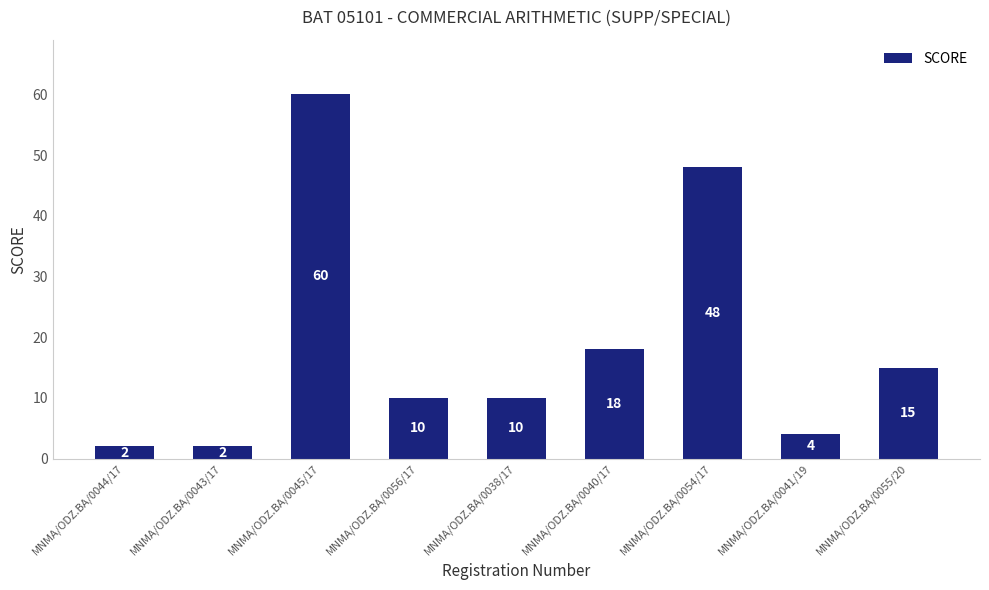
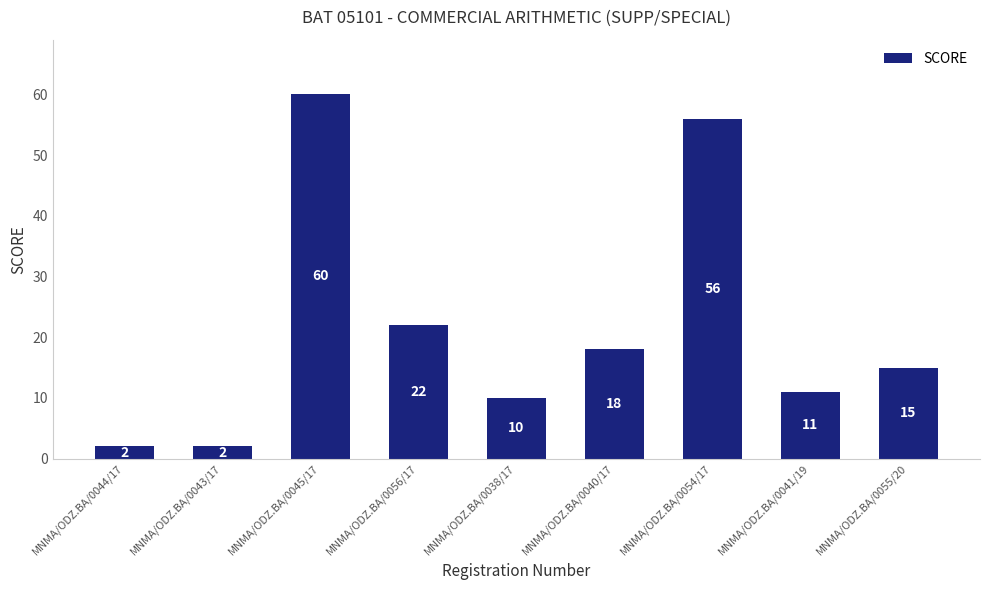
  {
    "MNMA/ODZ.BA/0044/17": 2,
    "MNMA/ODZ.BA/0043/17": 2,
    "MNMA/ODZ.BA/0045/17": 60,
-   "MNMA/ODZ.BA/0056/17": 10,
+   "MNMA/ODZ.BA/0056/17": 22,
    "MNMA/ODZ.BA/0038/17": 10,
    "MNMA/ODZ.BA/0040/17": 18,
-   "MNMA/ODZ.BA/0054/17": 48,
-   "MNMA/ODZ.BA/0041/19": 4,
+   "MNMA/ODZ.BA/0054/17": 56,
+   "MNMA/ODZ.BA/0041/19": 11,
    "MNMA/ODZ.BA/0055/20": 15
  }
